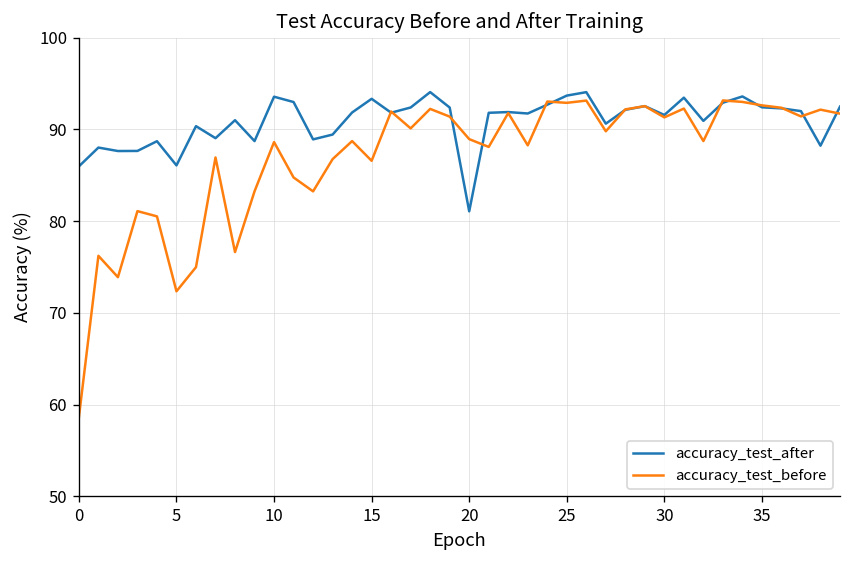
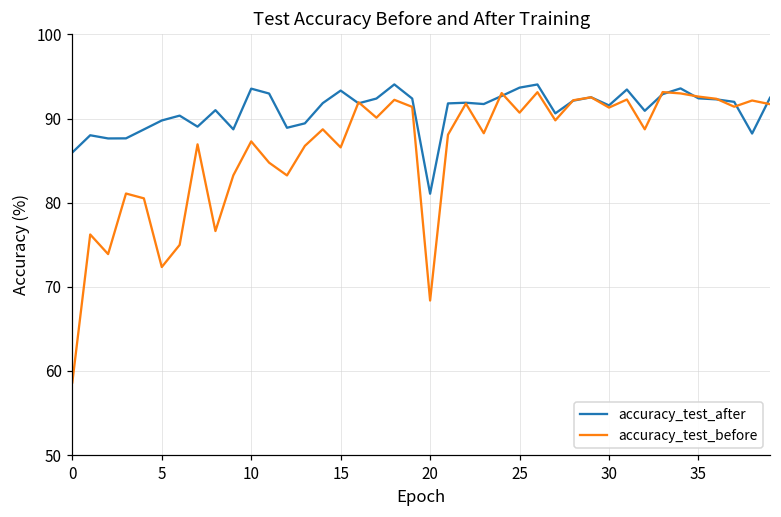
  {
    "accuracy_test_after": {
      "0": 86,
-     "5": 86,
+     "5": 90,
      "10": 94,
      "15": 93,
      "20": 81,
      "25": 94
    },
    "accuracy_test_before": {
      "0": 59,
      "5": 72,
-     "10": 89,
+     "10": 87,
      "15": 87,
-     "20": 89,
-     "25": 93
+     "20": 68,
+     "25": 91
    }
  }
